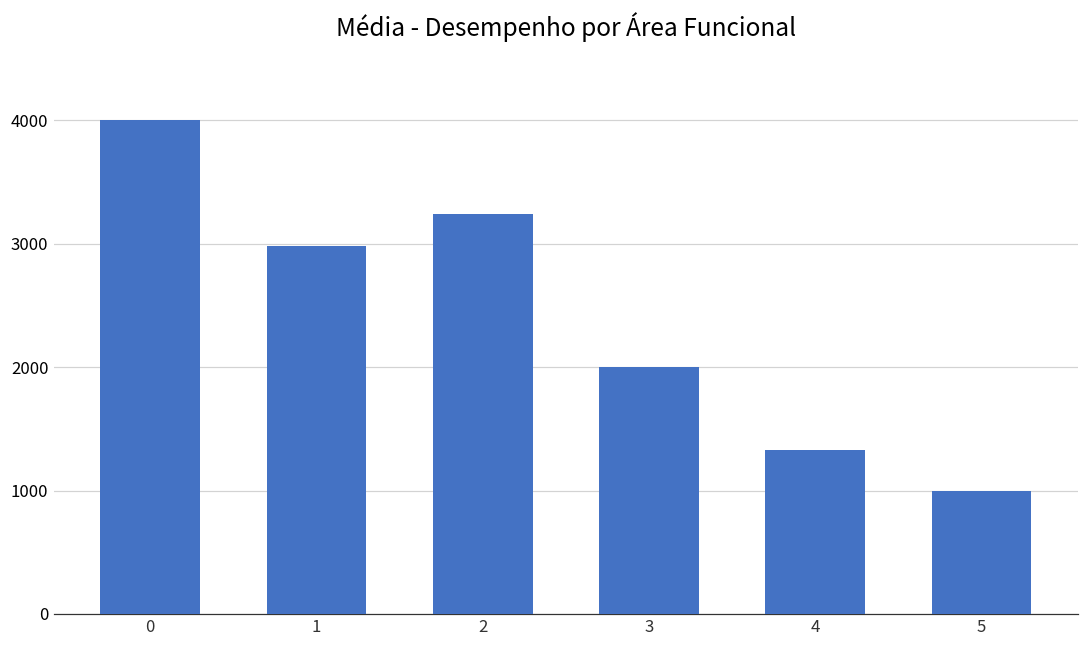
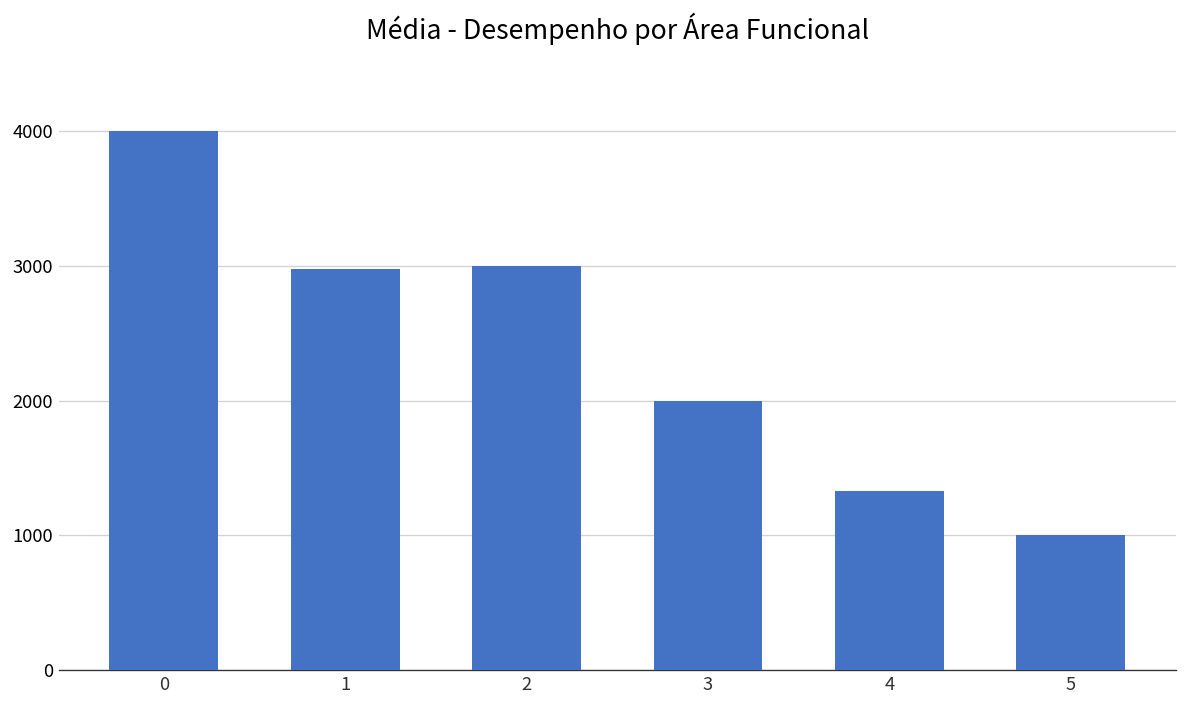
  {
    "0": 4000,
    "1": 2980,
-   "2": 3240,
+   "2": 3000,
    "3": 2000,
    "4": 1330,
    "5": 1000
  }
